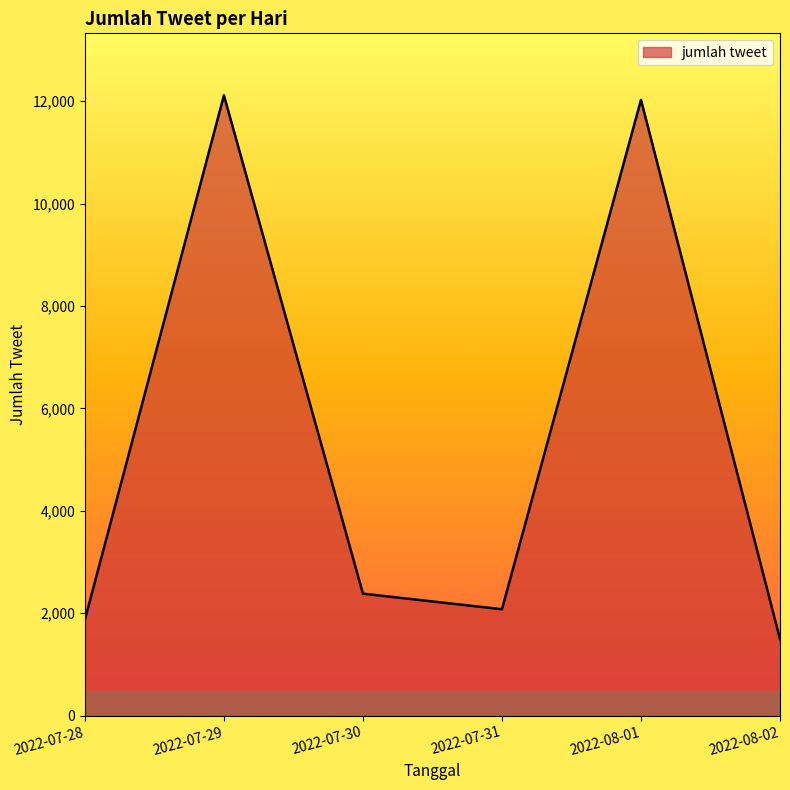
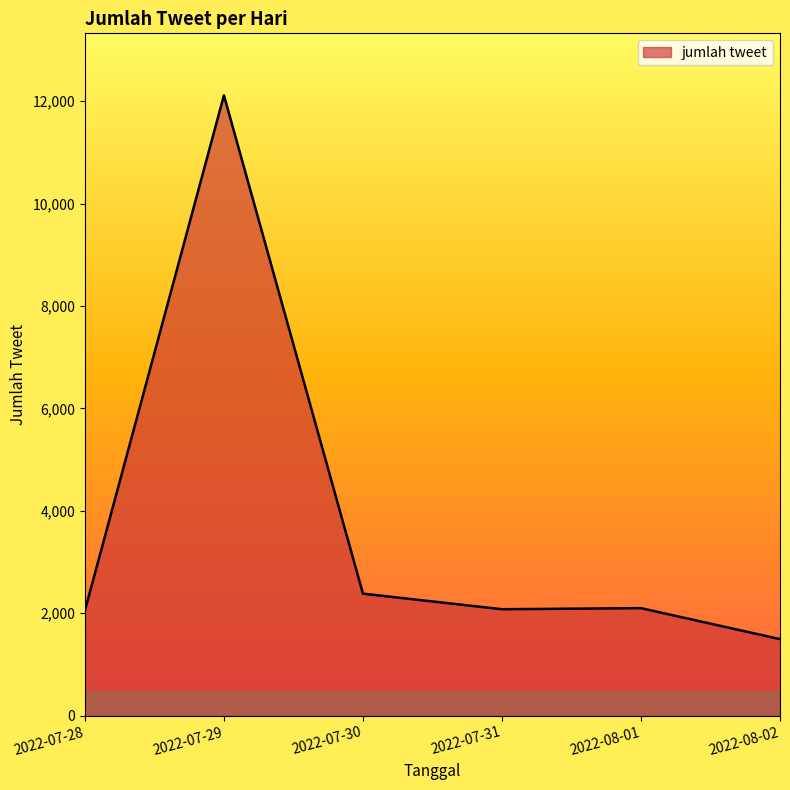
  {
-   "2022-07-28": "1,900",
+   "2022-07-28": "2,100",
    "2022-07-29": "12,100",
    "2022-07-30": "2,400",
    "2022-07-31": "2,100",
-   "2022-08-01": "12,000",
+   "2022-08-01": "2,100",
    "2022-08-02": "1,500"
  }
